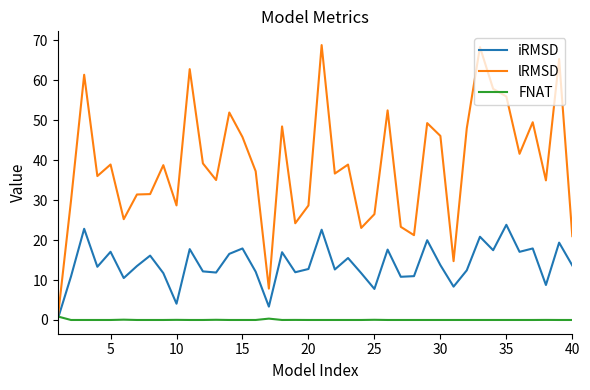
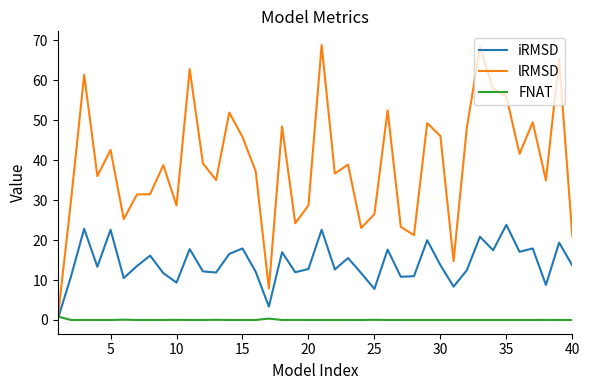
  {
    "iRMSD": {
-     "5": 17,
-     "10": 4,
+     "5": 23,
+     "10": 9,
      "15": 18,
      "20": 13,
      "25": 8,
      "30": 14,
      "35": 24,
      "40": 14
    },
    "lRMSD": {
-     "5": 39,
+     "5": 43,
      "10": 29,
      "15": 46,
      "20": 29,
      "25": 26,
      "30": 46,
      "40": 21
    },
    "FNAT": {
      "5": 0,
      "10": 0,
      "15": 0,
      "20": 0,
      "25": 0,
      "30": 0,
      "35": 0,
      "40": 0
    }
  }
